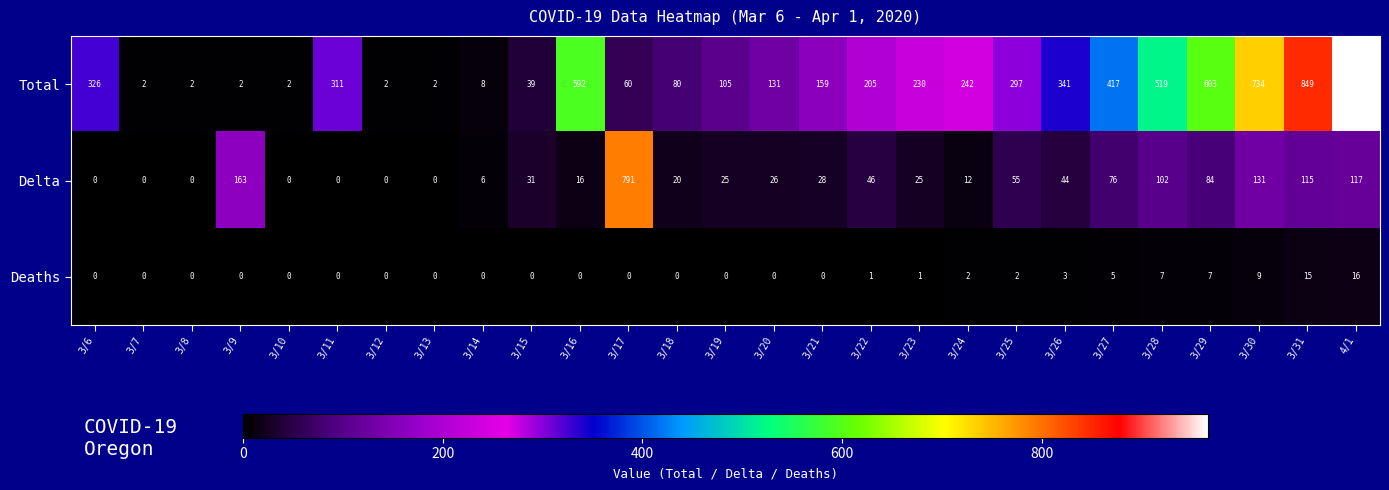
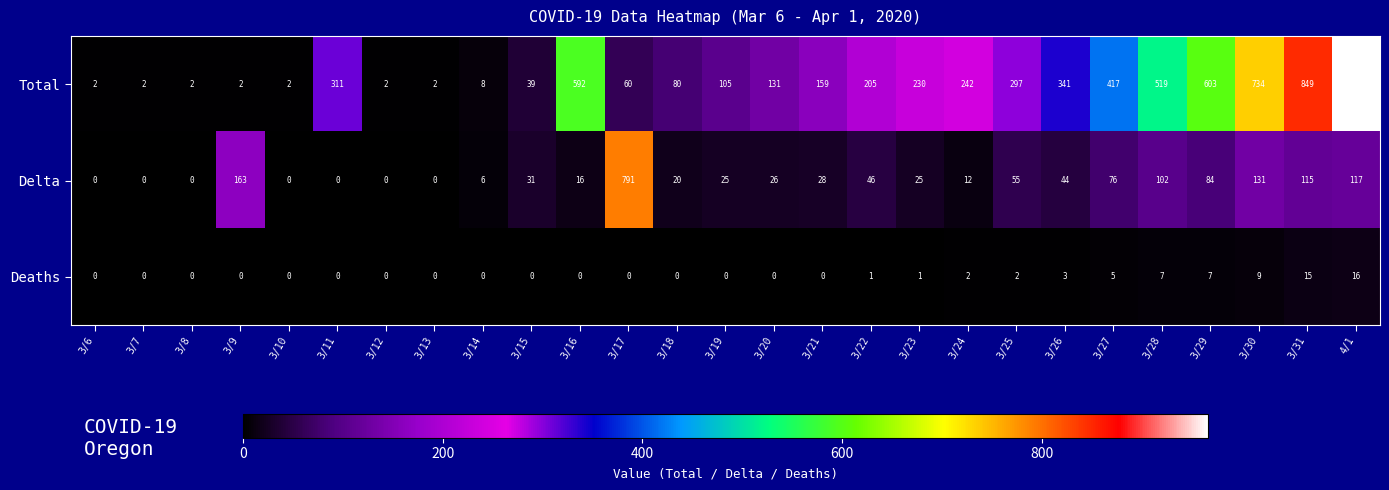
  {
    "Total": {
-     "3/6": 326,
+     "3/6": 2,
      "3/7": 2,
      "3/8": 2,
      "3/9": 2,
      "3/10": 2,
      "3/11": 311,
      "3/12": 2,
      "3/13": 2,
      "3/14": 8,
      "3/15": 39,
      "3/16": 592,
      "3/17": 60,
      "3/18": 80,
      "3/19": 105,
      "3/20": 131,
      "3/21": 159,
      "3/22": 205,
      "3/23": 230,
      "3/24": 242,
      "3/25": 297,
      "3/26": 341,
      "3/27": 417,
      "3/28": 519,
      "3/29": 603,
      "3/30": 734,
      "3/31": 849
    },
    "Delta": {
      "3/6": 0,
      "3/7": 0,
      "3/8": 0,
      "3/9": 163,
      "3/10": 0,
      "3/11": 0,
      "3/12": 0,
      "3/13": 0,
      "3/14": 6,
      "3/15": 31,
      "3/16": 16,
      "3/17": 791,
      "3/18": 20,
      "3/19": 25,
      "3/20": 26,
      "3/21": 28,
      "3/22": 46,
      "3/23": 25,
      "3/24": 12,
      "3/25": 55,
      "3/26": 44,
      "3/27": 76,
      "3/28": 102,
      "3/29": 84,
      "3/30": 131,
      "3/31": 115,
      "4/1": 117
    },
    "Deaths": {
      "3/6": 0,
      "3/7": 0,
      "3/8": 0,
      "3/9": 0,
      "3/10": 0,
      "3/11": 0,
      "3/12": 0,
      "3/13": 0,
      "3/14": 0,
      "3/15": 0,
      "3/16": 0,
      "3/17": 0,
      "3/18": 0,
      "3/19": 0,
      "3/20": 0,
      "3/21": 0,
      "3/22": 1,
      "3/23": 1,
      "3/24": 2,
      "3/25": 2,
      "3/26": 3,
      "3/27": 5,
      "3/28": 7,
      "3/29": 7,
      "3/30": 9,
      "3/31": 15,
      "4/1": 16
    }
  }
